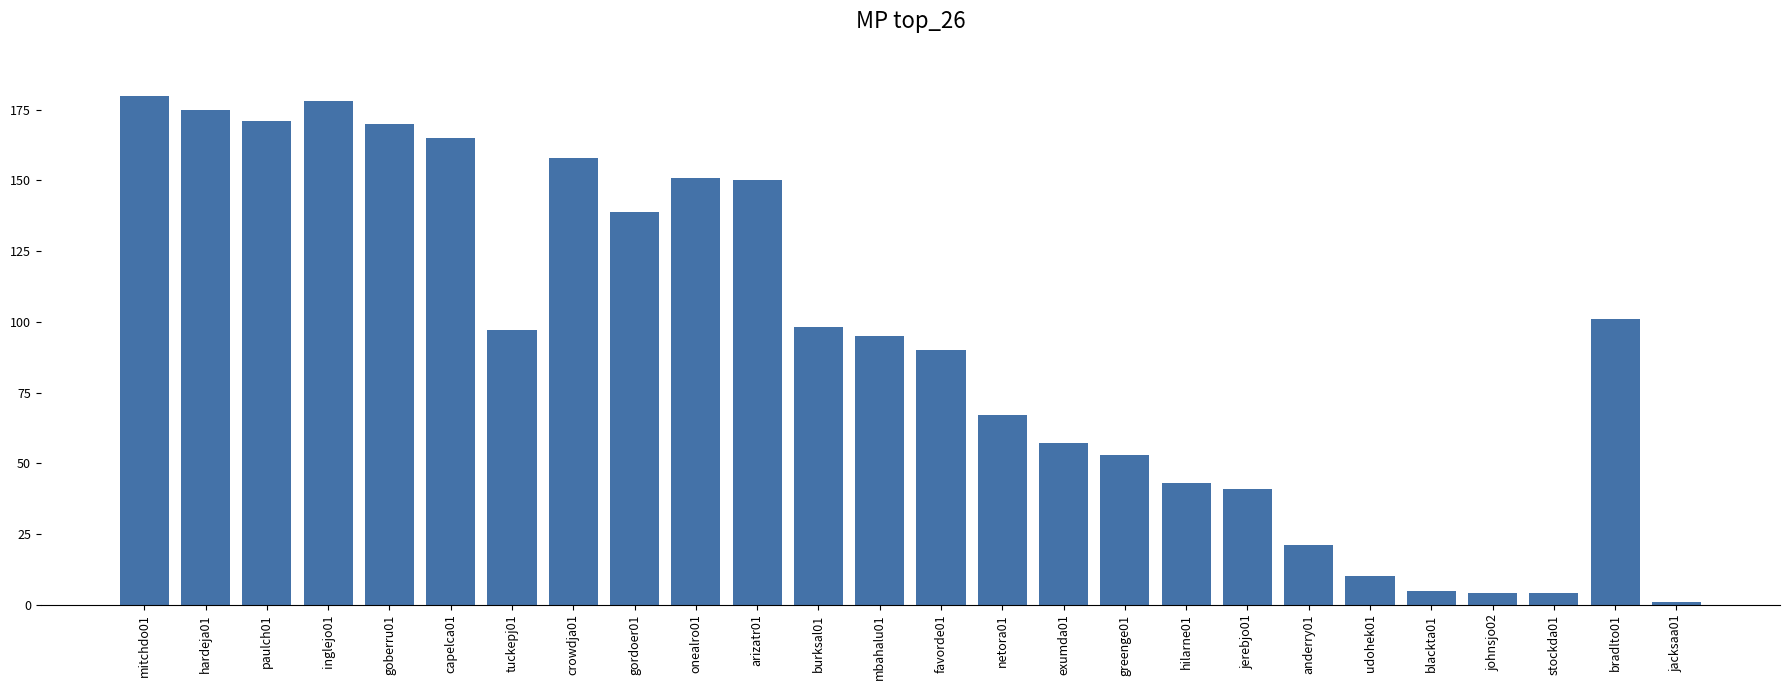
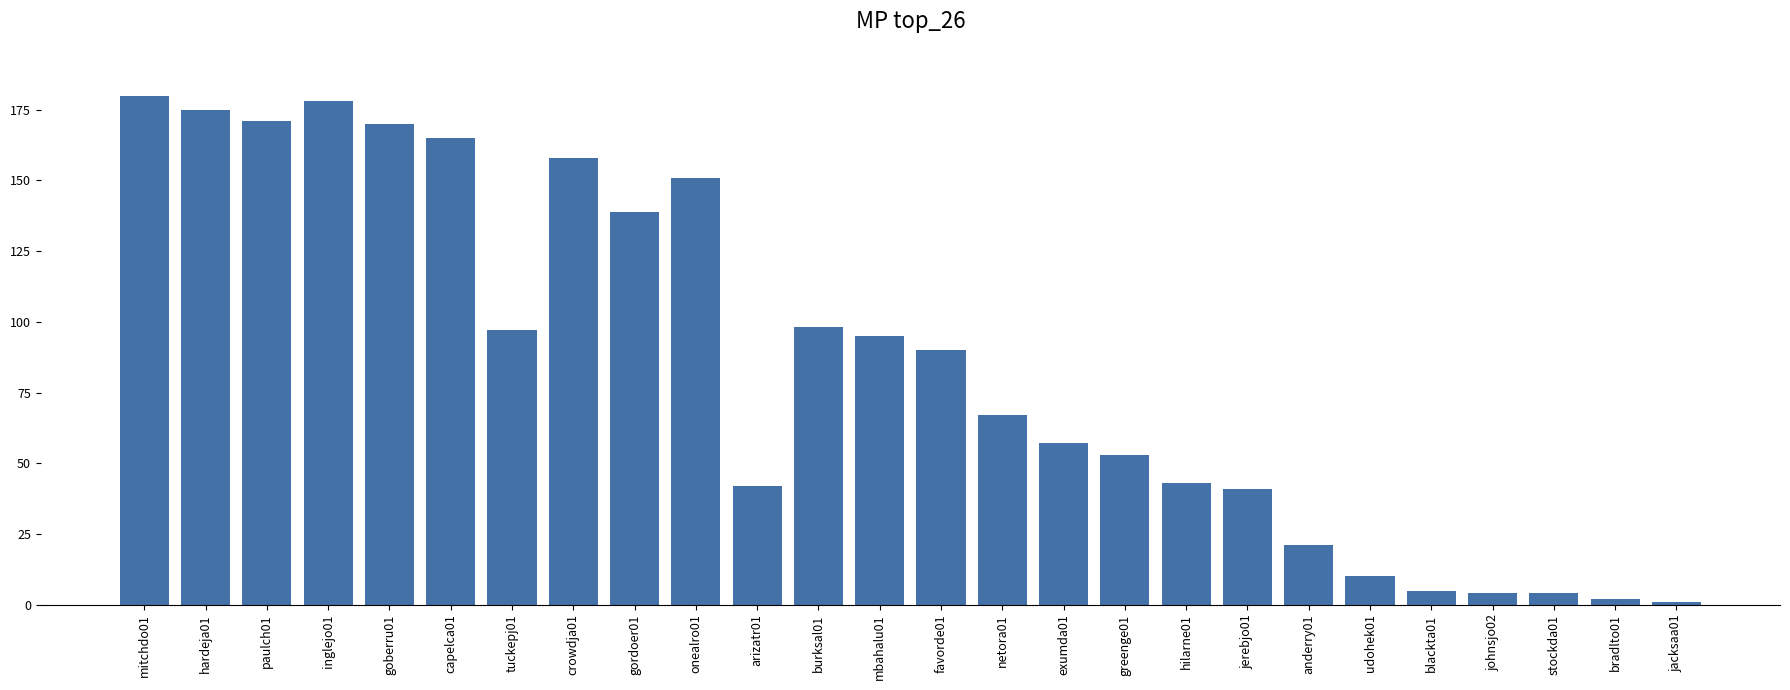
  {
    "mitchdo01": 180,
    "hardeja01": 175,
    "paulch01": 171,
    "inglejo01": 178,
    "goberru01": 170,
    "capelca01": 165,
    "tuckepj01": 97,
    "crowdja01": 158,
    "gordoer01": 139,
    "onealro01": 151,
-   "arizatr01": 150,
+   "arizatr01": 42,
    "burksal01": 98,
    "mbahalu01": 95,
    "favorde01": 90,
    "netora01": 67,
    "exumda01": 57,
    "greenge01": 53,
    "hilarne01": 43,
    "jerebjo01": 41,
    "anderry01": 21,
    "udohek01": 10,
    "blackta01": 5,
    "johnsjo02": 4,
    "stockda01": 4,
-   "bradlto01": 101,
+   "bradlto01": 2,
    "jacksaa01": 1
  }
